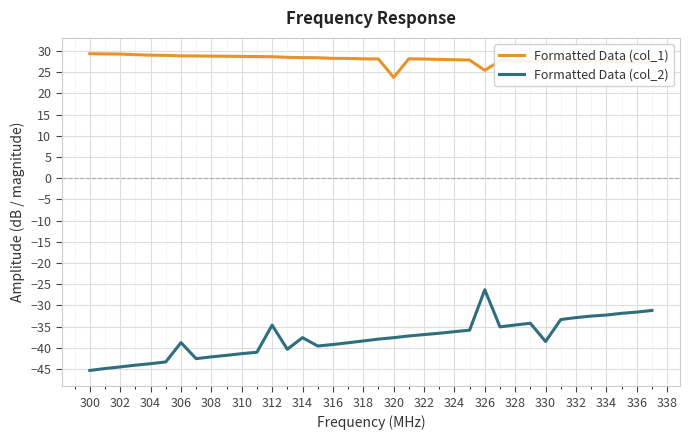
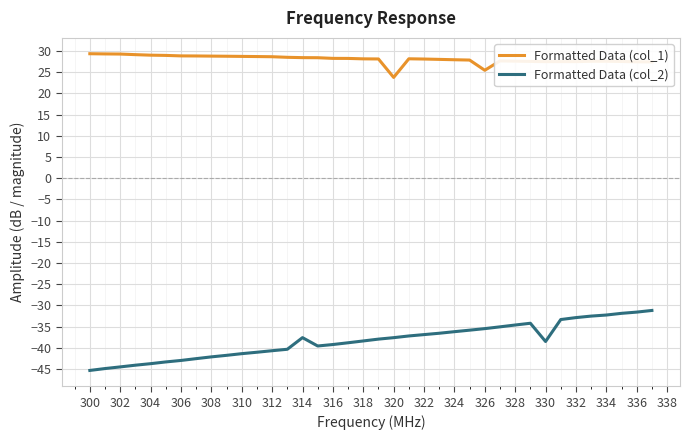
  {
    "Formatted Data (col_1)": {
      "300": 29,
      "302": 29,
      "304": 29,
      "306": 29,
      "308": 29,
      "310": 29,
      "312": 29,
      "314": 28,
      "316": 28,
      "318": 28,
      "320": 24,
      "322": 28,
      "324": 28,
      "326": 25
    },
    "Formatted Data (col_2)": {
      "300": -45,
      "302": -45,
      "304": -44,
-     "306": -39,
+     "306": -43,
      "308": -42,
      "310": -41,
-     "312": -35,
+     "312": -41,
      "314": -38,
      "316": -39,
      "318": -38,
      "320": -38,
      "322": -37,
      "324": -36,
-     "326": -26,
+     "326": -35,
      "328": -35,
      "330": -39,
      "332": -33,
      "334": -32,
      "336": -32
    }
  }
